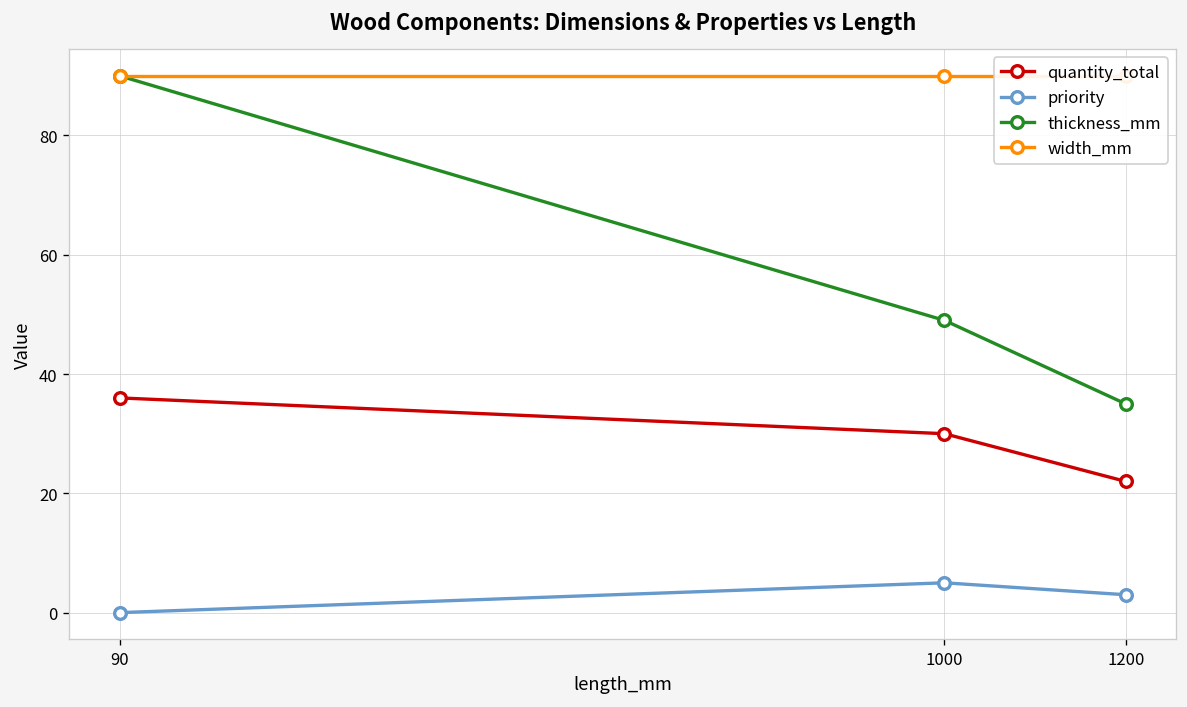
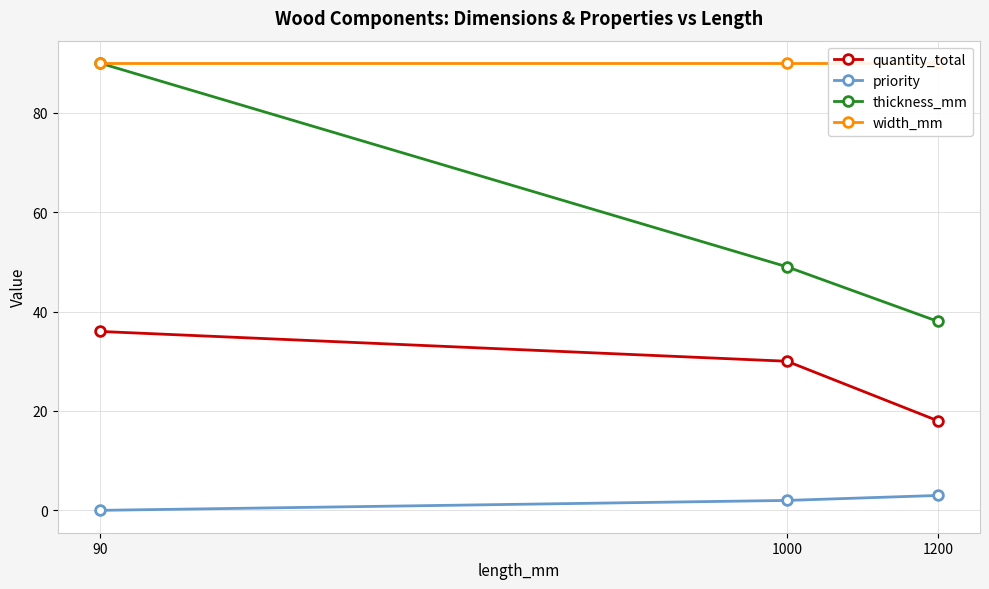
  {
    "quantity_total": {
      "90": 36,
      "1000": 30,
-     "1200": 22
+     "1200": 18
    },
    "priority": {
      "90": 0,
-     "1000": 5,
+     "1000": 2,
      "1200": 3
    },
    "thickness_mm": {
      "1000": 49,
-     "1200": 35
+     "1200": 38
    },
    "width_mm": {
      "1000": 90
    }
  }
